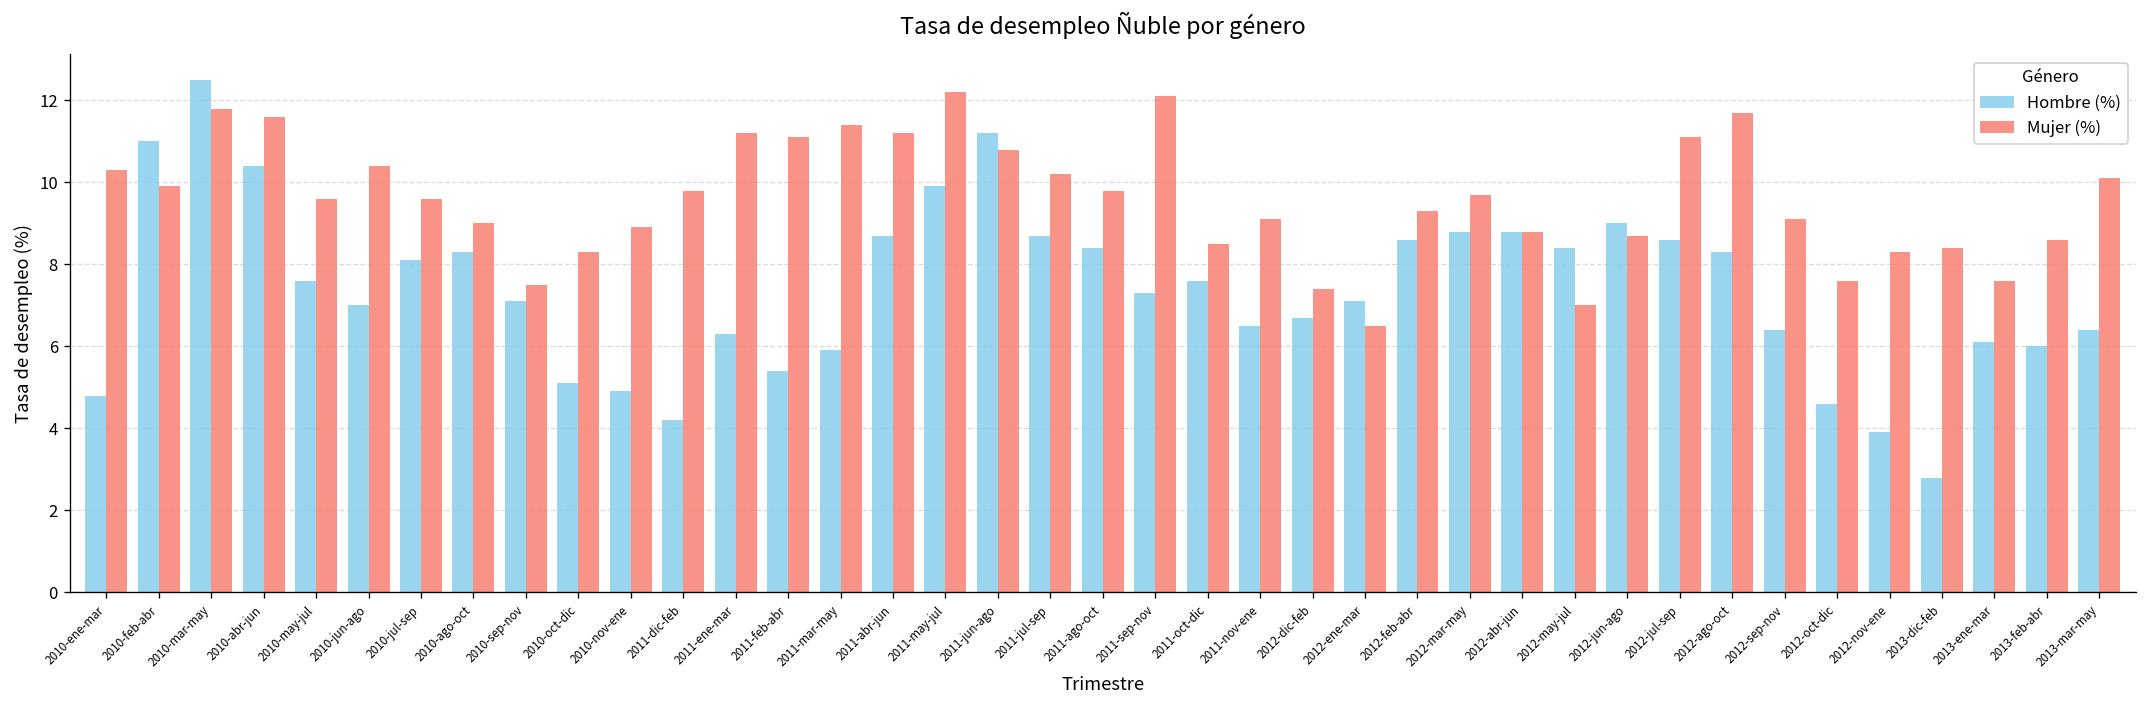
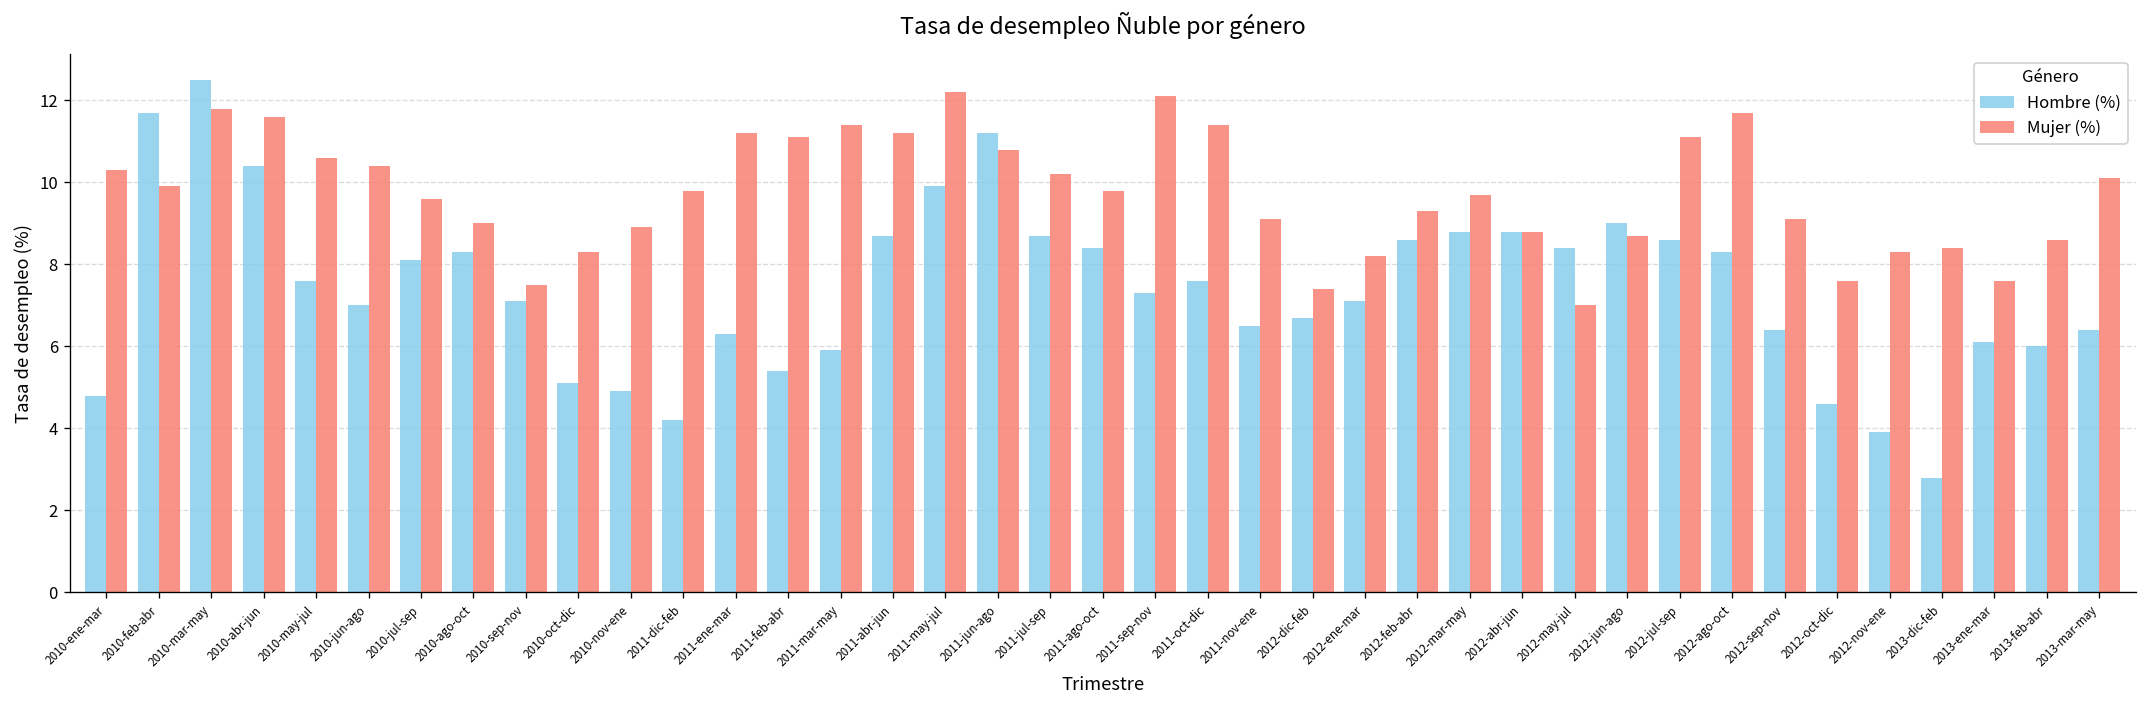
  {
    "Hombre (%)": {
      "2010-ene-mar": 4.8,
-     "2010-feb-abr": 11.0,
+     "2010-feb-abr": 11.7,
      "2010-mar-may": 12.5,
      "2010-abr-jun": 10.4,
      "2010-may-jul": 7.6,
      "2010-jun-ago": 7.0,
      "2010-jul-sep": 8.1,
      "2010-ago-oct": 8.3,
      "2010-sep-nov": 7.1,
      "2010-oct-dic": 5.1,
      "2010-nov-ene": 4.9,
      "2011-dic-feb": 4.2,
      "2011-ene-mar": 6.3,
      "2011-feb-abr": 5.4,
      "2011-mar-may": 5.9,
      "2011-abr-jun": 8.7,
      "2011-may-jul": 9.9,
      "2011-jun-ago": 11.2,
      "2011-jul-sep": 8.7,
      "2011-ago-oct": 8.4,
      "2011-sep-nov": 7.3,
      "2011-oct-dic": 7.6,
      "2011-nov-ene": 6.5,
      "2012-dic-feb": 6.7,
      "2012-ene-mar": 7.1,
      "2012-feb-abr": 8.6,
      "2012-mar-may": 8.8,
      "2012-abr-jun": 8.8,
      "2012-may-jul": 8.4,
      "2012-jun-ago": 9.0,
      "2012-jul-sep": 8.6,
      "2012-ago-oct": 8.3,
      "2012-sep-nov": 6.4,
      "2012-oct-dic": 4.6,
      "2012-nov-ene": 3.9,
      "2013-dic-feb": 2.8,
      "2013-ene-mar": 6.1,
      "2013-feb-abr": 6.0,
      "2013-mar-may": 6.4
    },
    "Mujer (%)": {
      "2010-ene-mar": 10.3,
      "2010-feb-abr": 9.9,
      "2010-mar-may": 11.8,
      "2010-abr-jun": 11.6,
-     "2010-may-jul": 9.6,
+     "2010-may-jul": 10.6,
      "2010-jun-ago": 10.4,
      "2010-jul-sep": 9.6,
      "2010-ago-oct": 9.0,
      "2010-sep-nov": 7.5,
      "2010-oct-dic": 8.3,
      "2010-nov-ene": 8.9,
      "2011-dic-feb": 9.8,
      "2011-ene-mar": 11.2,
      "2011-feb-abr": 11.1,
      "2011-mar-may": 11.4,
      "2011-abr-jun": 11.2,
      "2011-may-jul": 12.2,
      "2011-jun-ago": 10.8,
      "2011-jul-sep": 10.2,
      "2011-ago-oct": 9.8,
      "2011-sep-nov": 12.1,
-     "2011-oct-dic": 8.5,
+     "2011-oct-dic": 11.4,
      "2011-nov-ene": 9.1,
      "2012-dic-feb": 7.4,
-     "2012-ene-mar": 6.5,
+     "2012-ene-mar": 8.2,
      "2012-feb-abr": 9.3,
      "2012-mar-may": 9.7,
      "2012-abr-jun": 8.8,
      "2012-may-jul": 7.0,
      "2012-jun-ago": 8.7,
      "2012-jul-sep": 11.1,
      "2012-ago-oct": 11.7,
      "2012-sep-nov": 9.1,
      "2012-oct-dic": 7.6,
      "2012-nov-ene": 8.3,
      "2013-dic-feb": 8.4,
      "2013-ene-mar": 7.6,
      "2013-feb-abr": 8.6,
      "2013-mar-may": 10.1
    }
  }
